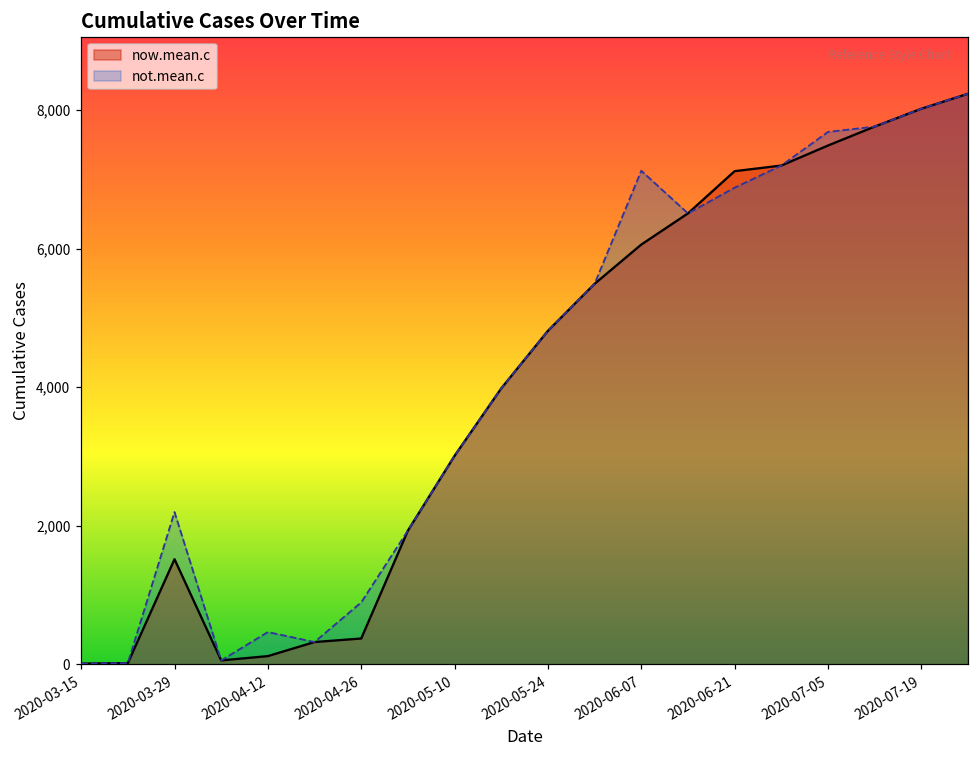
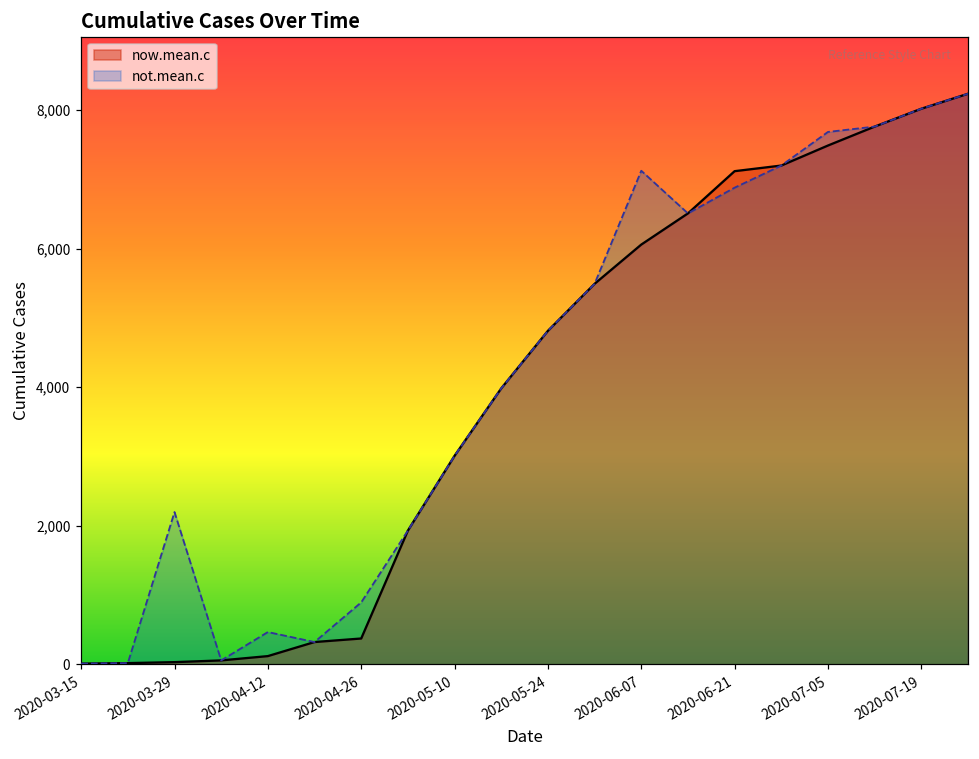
  {
    "now.mean.c": {
-     "2020-03-29": "1,500",
+     "2020-03-29": "0",
      "2020-04-12": "100",
      "2020-04-26": "400",
      "2020-06-07": "6,100",
      "2020-06-21": "7,100",
      "2020-07-05": "7,500"
    },
    "not.mean.c": {
      "2020-03-29": "2,200",
      "2020-04-12": "500",
      "2020-04-26": "900",
      "2020-06-07": "7,100",
      "2020-06-21": "6,900",
      "2020-07-05": "7,700"
    }
  }
